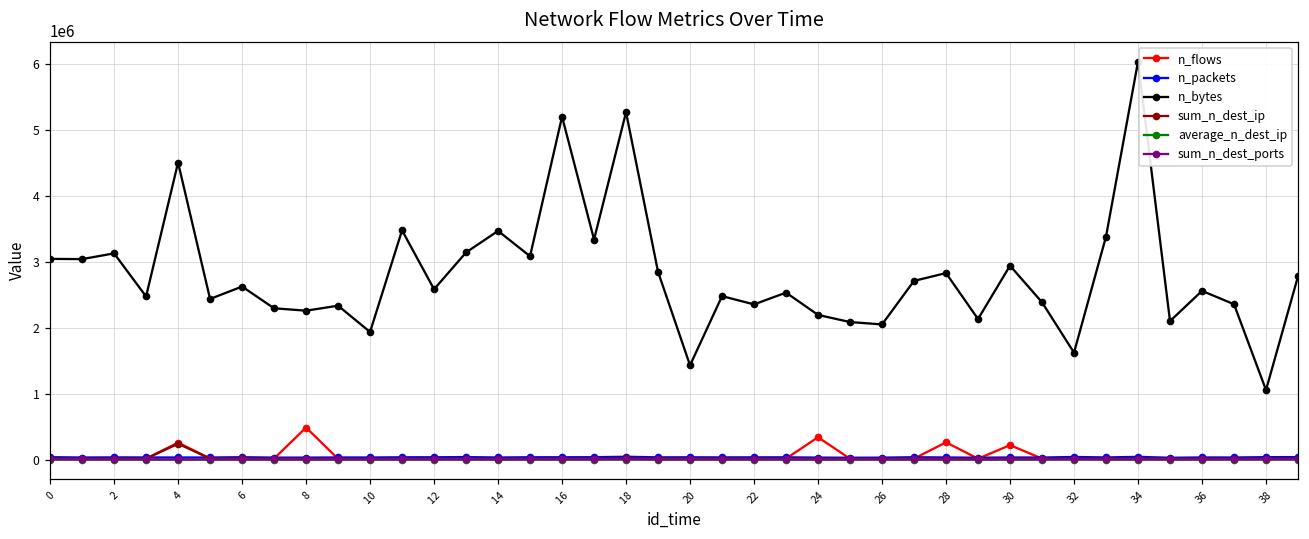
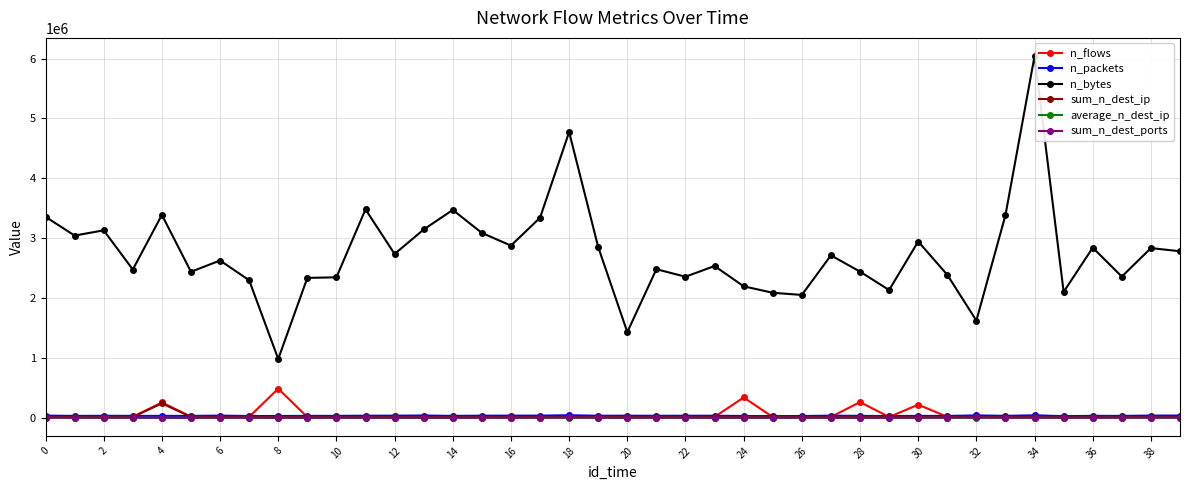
  {
    "n_flows": {
      "8": 500000,
      "24": 300000,
      "28": 300000,
      "30": 200000
    },
    "n_bytes": {
-     "0": 3000000,
+     "0": 3400000,
      "2": 3100000,
-     "4": 4500000,
+     "4": 3400000,
      "6": 2600000,
-     "8": 2300000,
-     "10": 1900000,
-     "12": 2600000,
+     "8": 1000000,
+     "10": 2300000,
+     "12": 2700000,
      "14": 3500000,
-     "16": 5200000,
-     "18": 5300000,
+     "16": 2900000,
+     "18": 4800000,
      "20": 1400000,
      "22": 2400000,
      "24": 2200000,
      "26": 2100000,
-     "28": 2800000,
+     "28": 2400000,
      "30": 2900000,
      "32": 1600000,
      "34": 6000000,
-     "36": 2600000,
-     "38": 1100000
+     "36": 2800000,
+     "38": 2800000
    }
  }
